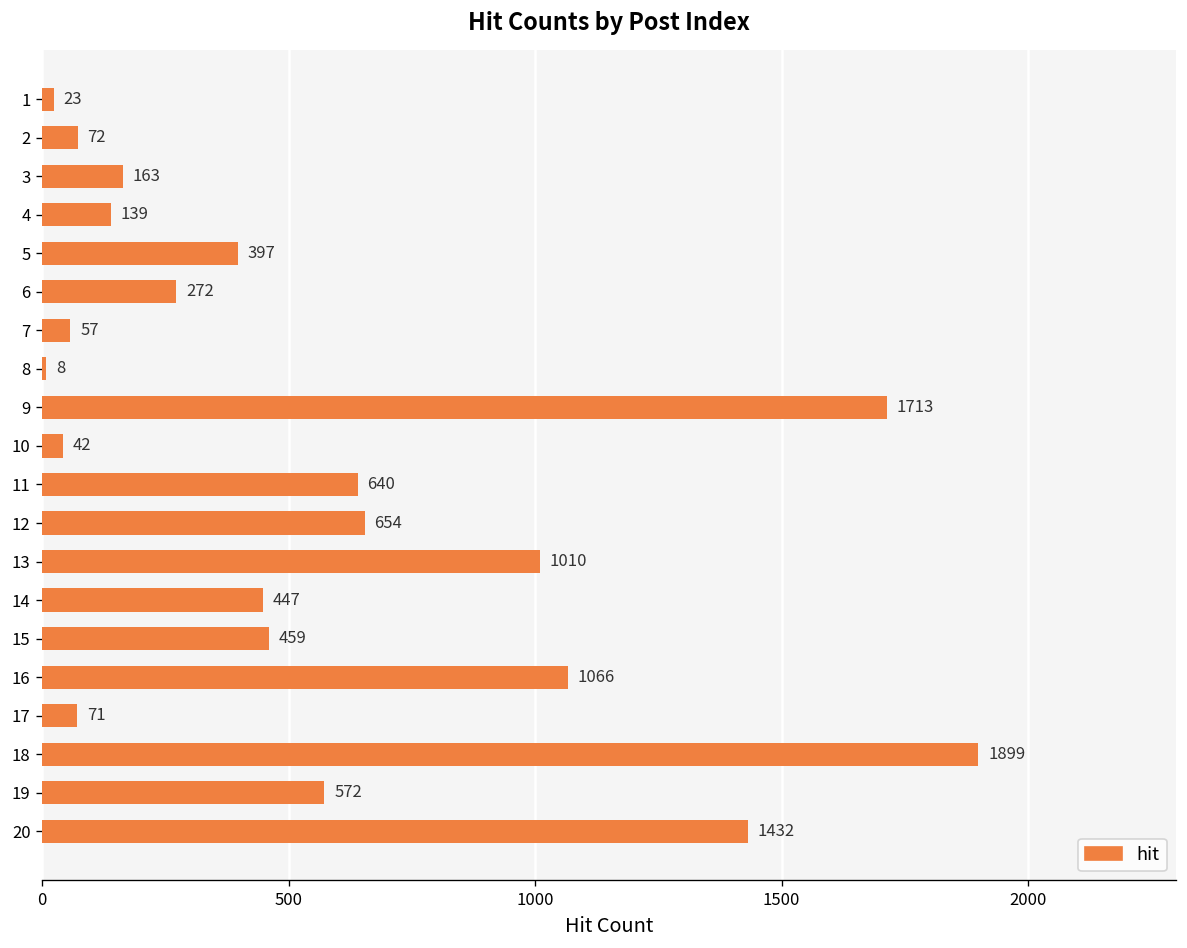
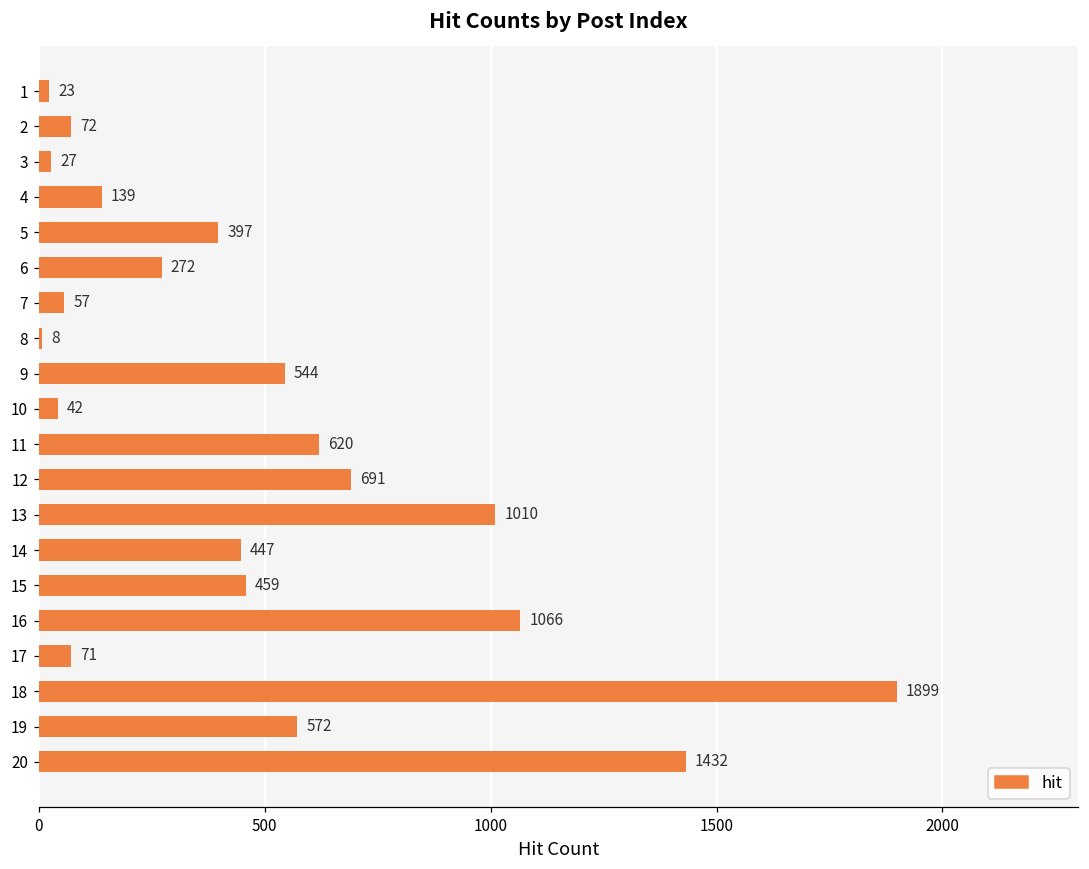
  {
    "1": 23,
    "2": 72,
-   "3": 163,
+   "3": 27,
    "4": 139,
    "5": 397,
    "6": 272,
    "7": 57,
    "8": 8,
-   "9": 1713,
+   "9": 544,
    "10": 42,
-   "11": 640,
-   "12": 654,
+   "11": 620,
+   "12": 691,
    "13": 1010,
    "14": 447,
    "15": 459,
    "16": 1066,
    "17": 71,
    "18": 1899,
    "19": 572,
    "20": 1432
  }
